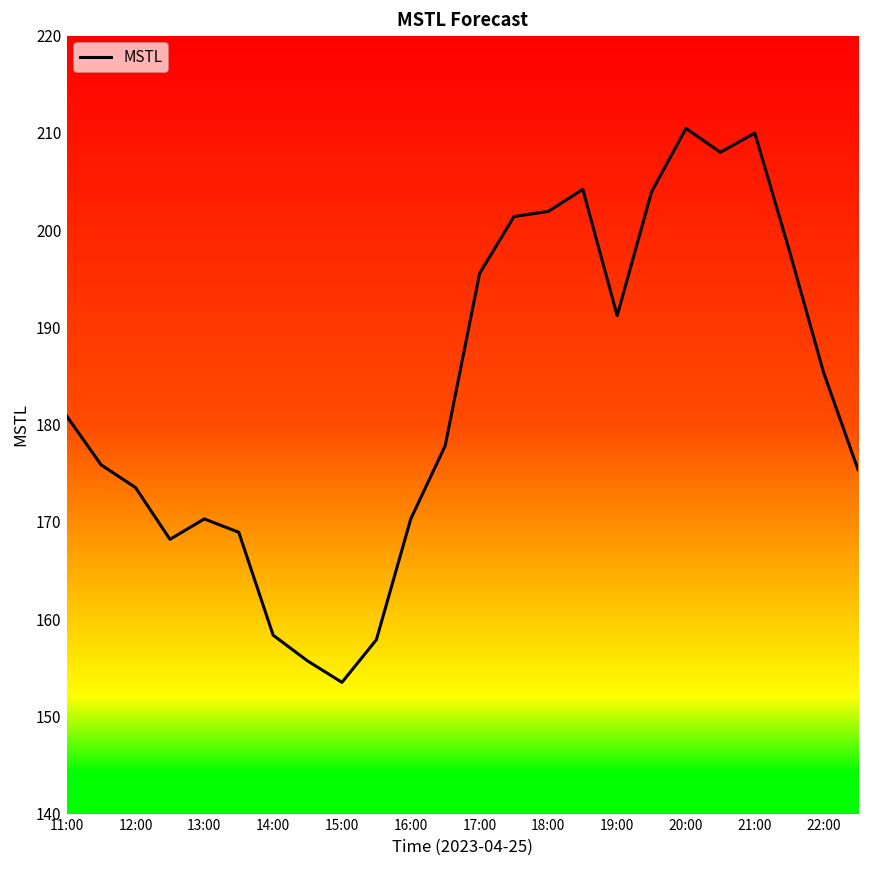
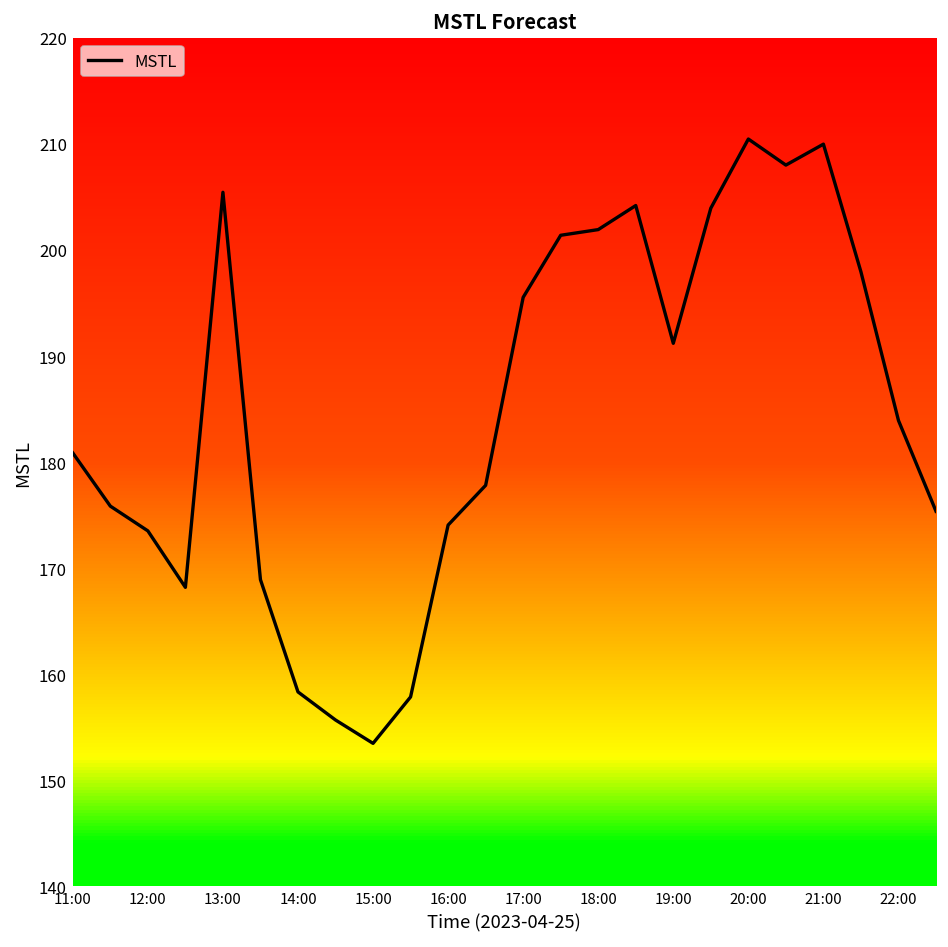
  {
    "11:00": 181,
    "12:00": 174,
-   "13:00": 170,
+   "13:00": 205,
    "14:00": 158,
    "15:00": 153,
-   "16:00": 170,
+   "16:00": 174,
    "17:00": 196,
    "18:00": 202,
    "19:00": 191,
    "20:00": 210,
    "21:00": 210,
-   "22:00": 185
+   "22:00": 184
  }
